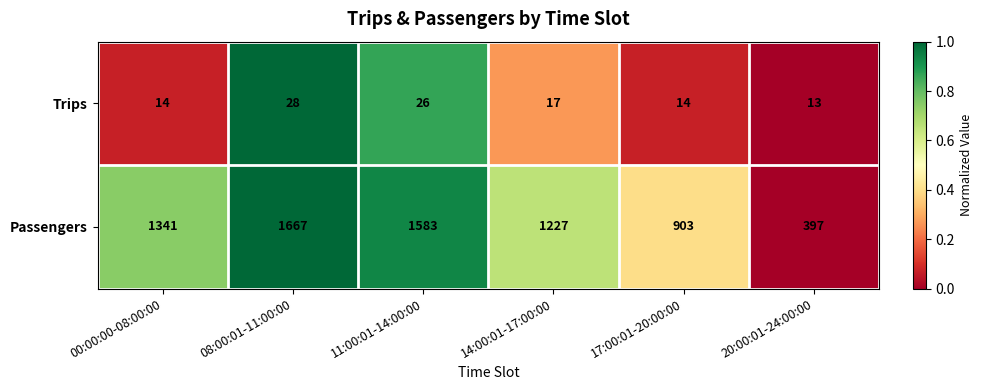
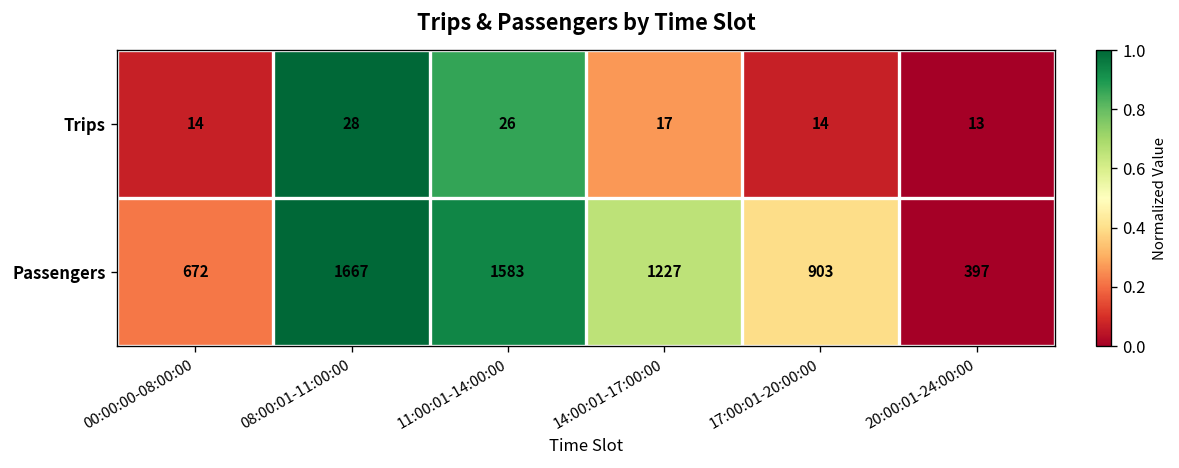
  {
    "Trips": {
      "00:00:00-08:00:00": 14,
      "08:00:01-11:00:00": 28,
      "11:00:01-14:00:00": 26,
      "14:00:01-17:00:00": 17,
      "17:00:01-20:00:00": 14,
      "20:00:01-24:00:00": 13
    },
    "Passengers": {
-     "00:00:00-08:00:00": 1341,
+     "00:00:00-08:00:00": 672,
      "08:00:01-11:00:00": 1667,
      "11:00:01-14:00:00": 1583,
      "14:00:01-17:00:00": 1227,
      "17:00:01-20:00:00": 903,
      "20:00:01-24:00:00": 397
    }
  }
